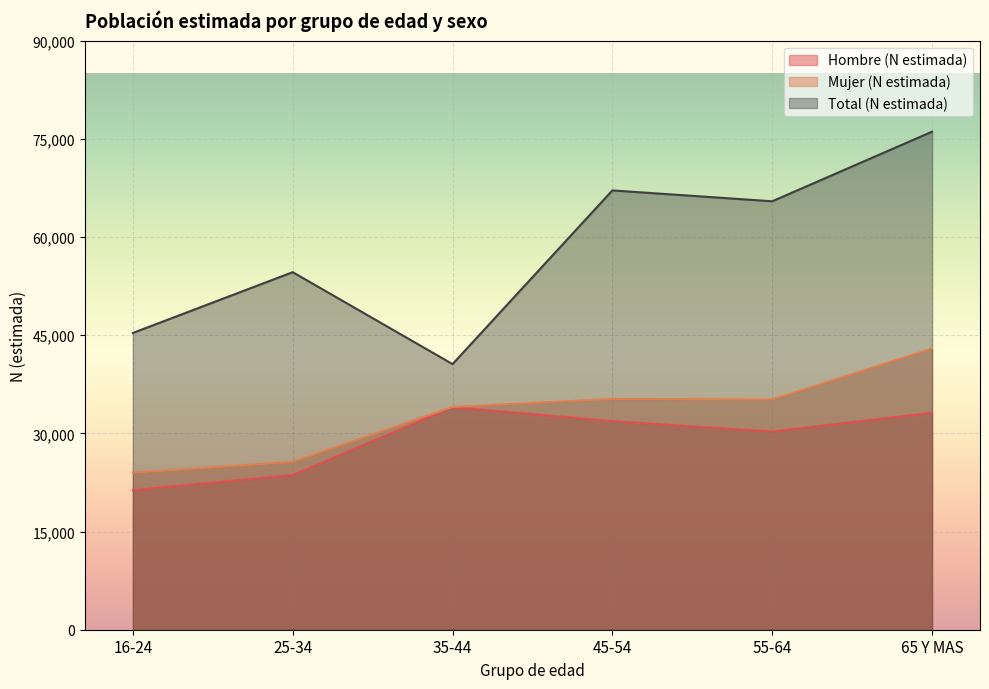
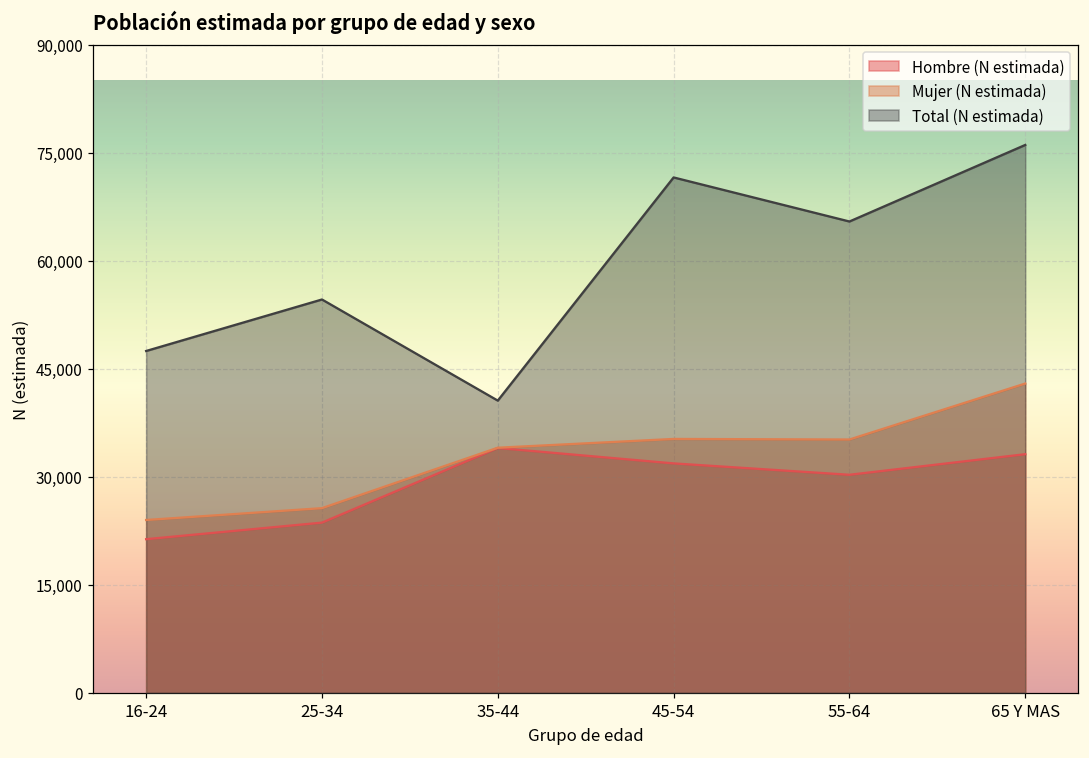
  {
    "Total (N estimada)": {
-     "16-24": "45,000",
+     "16-24": "47,000",
      "25-34": "55,000",
      "35-44": "41,000",
-     "45-54": "67,000",
+     "45-54": "72,000",
      "55-64": "65,000",
      "65 Y MAS": "76,000"
    }
  }
